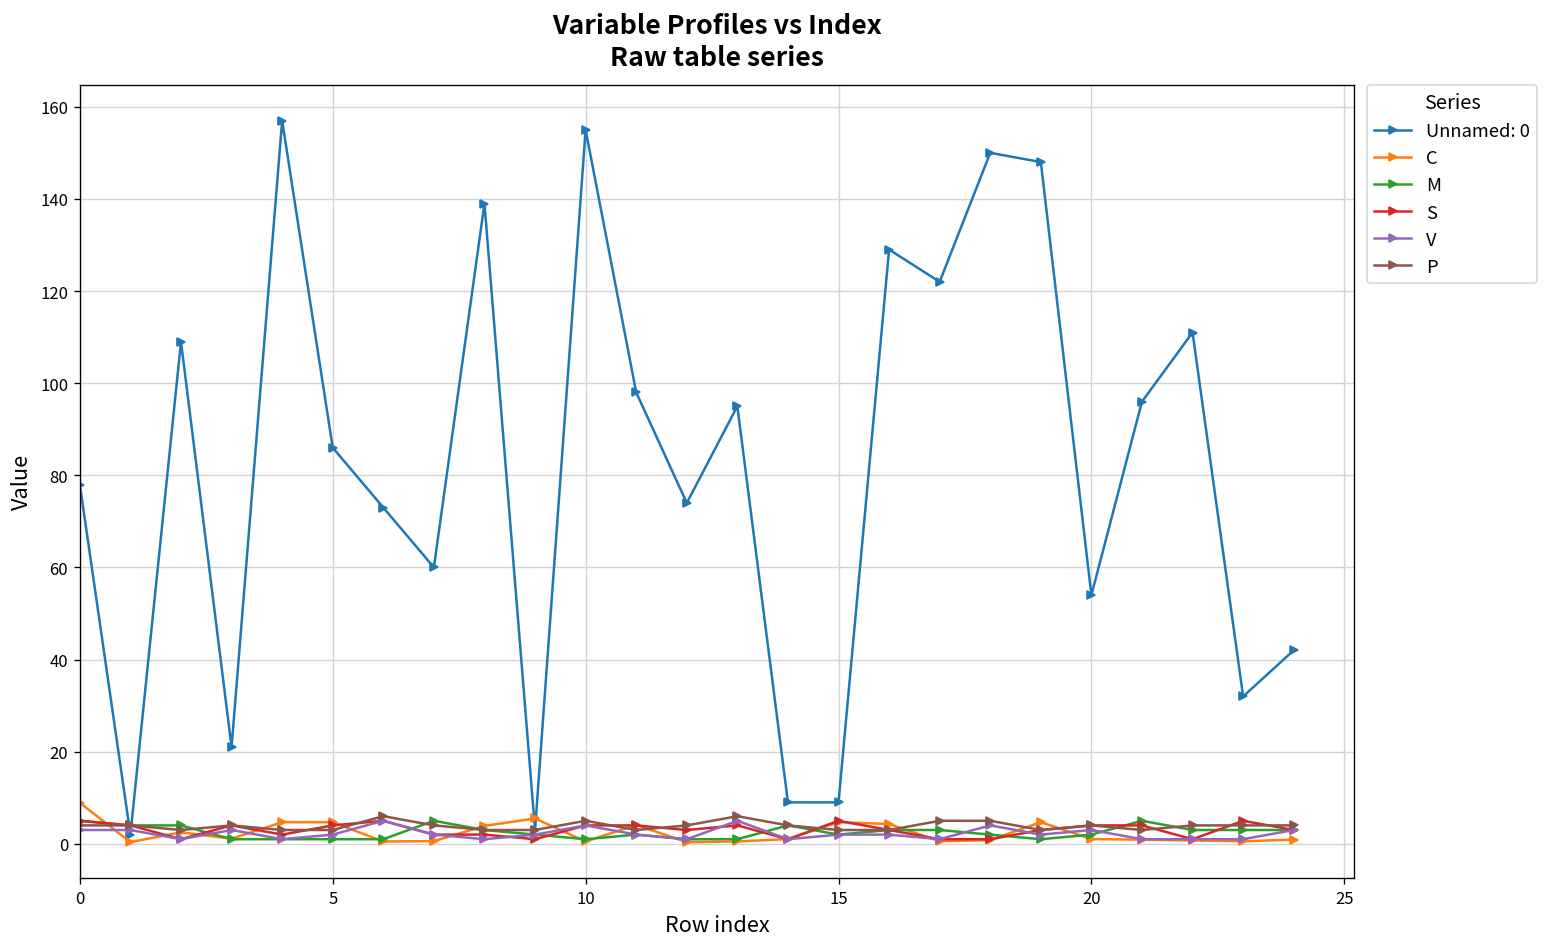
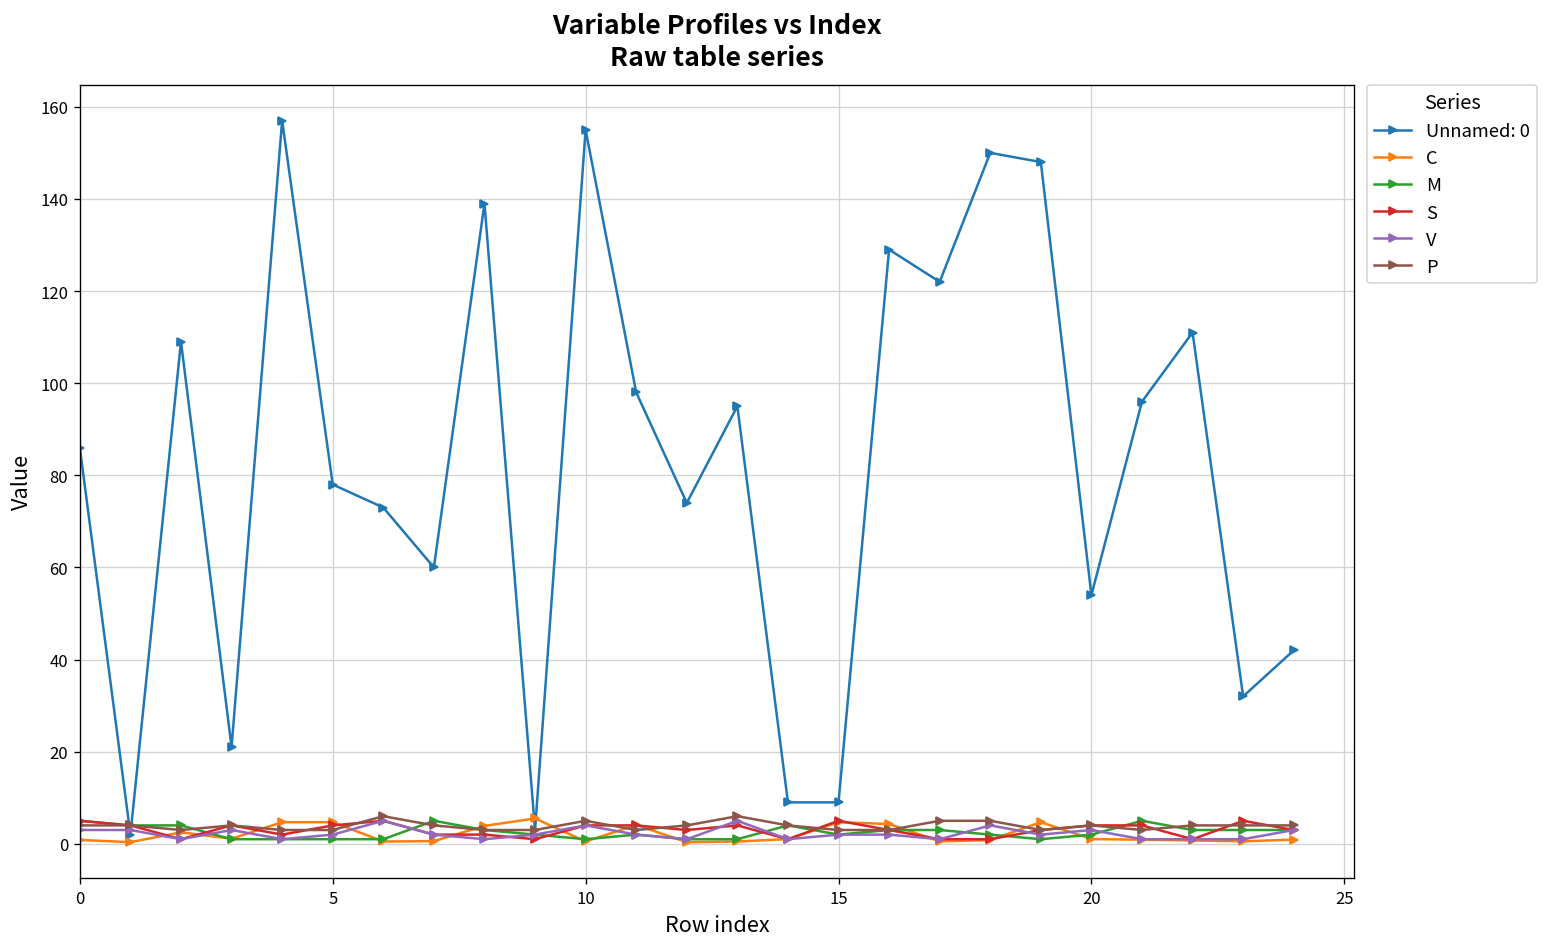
  {
    "Unnamed: 0": {
-     "0": 78,
-     "5": 86,
+     "0": 86,
+     "5": 78,
      "10": 155,
      "15": 9,
      "20": 54
    },
    "C": {
-     "0": 9,
+     "0": 1,
      "5": 5,
      "20": 1
    },
    "M": {
      "5": 1,
      "20": 2
    },
    "S": {
      "5": 4
    },
    "V": {
      "0": 3,
      "5": 2,
      "20": 3
    },
    "P": {
      "0": 4,
      "5": 3,
      "10": 5,
      "15": 3
    }
  }
